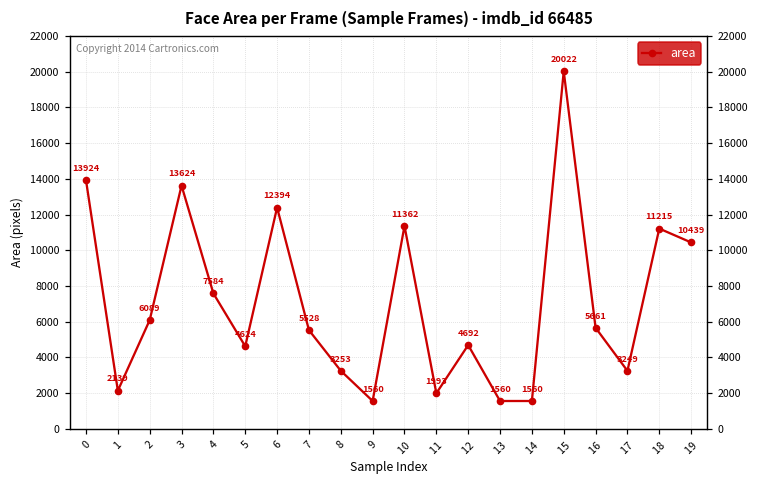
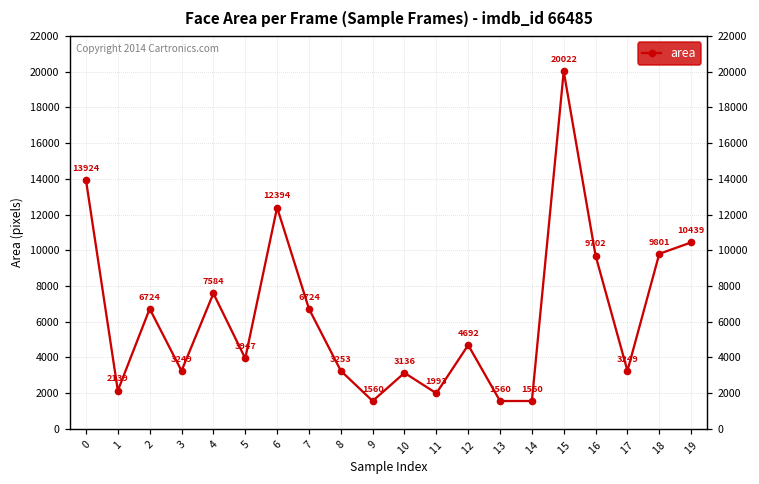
  {
    "0": 13924,
    "1": 2139,
-   "2": 6089,
-   "3": 13624,
+   "2": 6724,
+   "3": 3249,
    "4": 7584,
-   "5": 4624,
+   "5": 3947,
    "6": 12394,
-   "7": 5528,
+   "7": 6724,
    "8": 3253,
    "9": 1560,
-   "10": 11362,
+   "10": 3136,
    "11": 1993,
    "12": 4692,
    "13": 1560,
    "14": 1560,
    "15": 20022,
-   "16": 5661,
+   "16": 9702,
    "17": 3249,
-   "18": 11215,
+   "18": 9801,
    "19": 10439
  }
